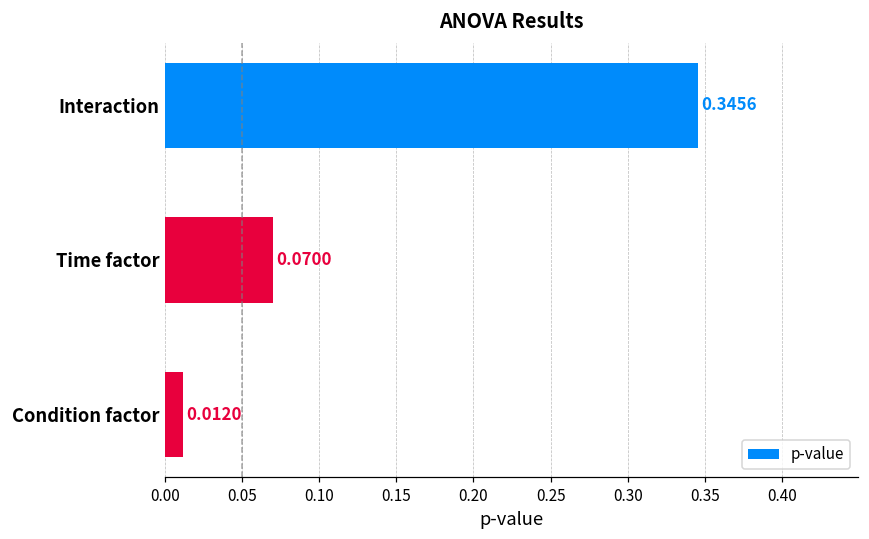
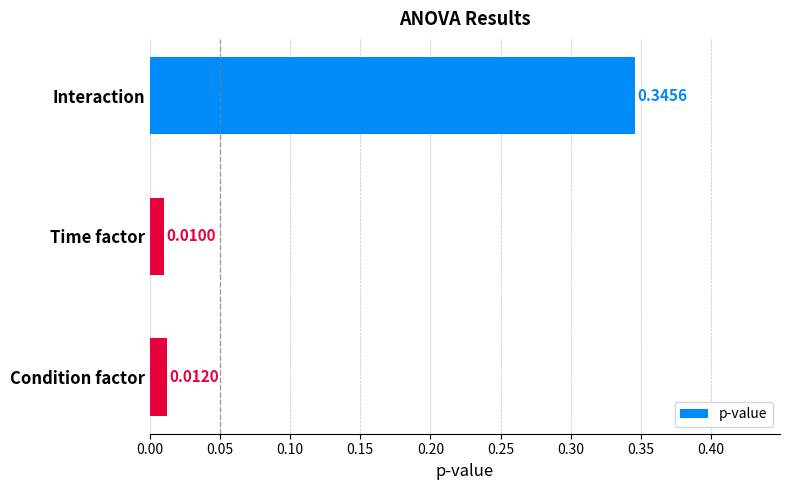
  {
    "Interaction": 0.3456,
-   "Time factor": 0.0700,
+   "Time factor": 0.0100,
    "Condition factor": 0.0120
  }
